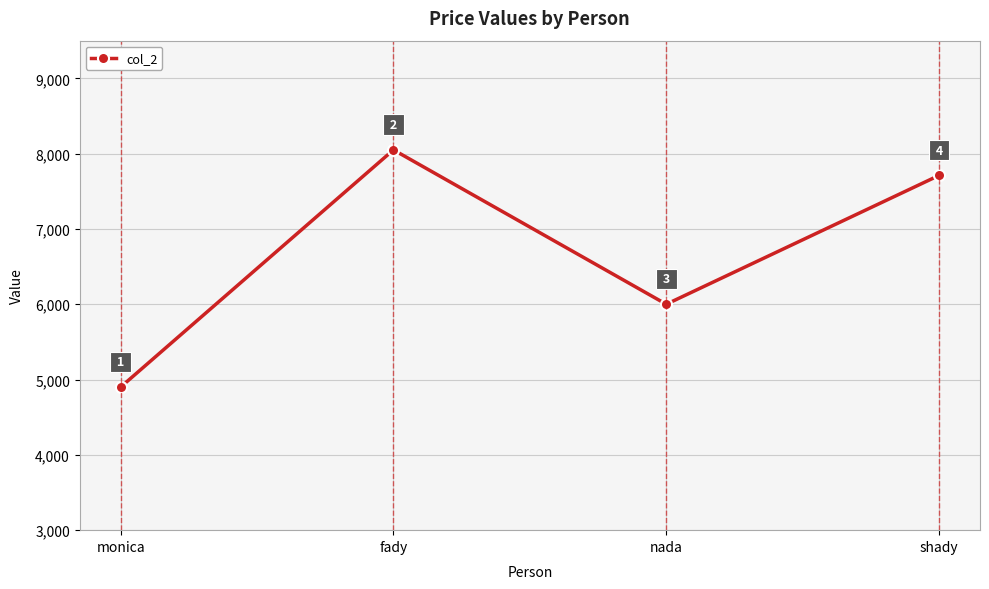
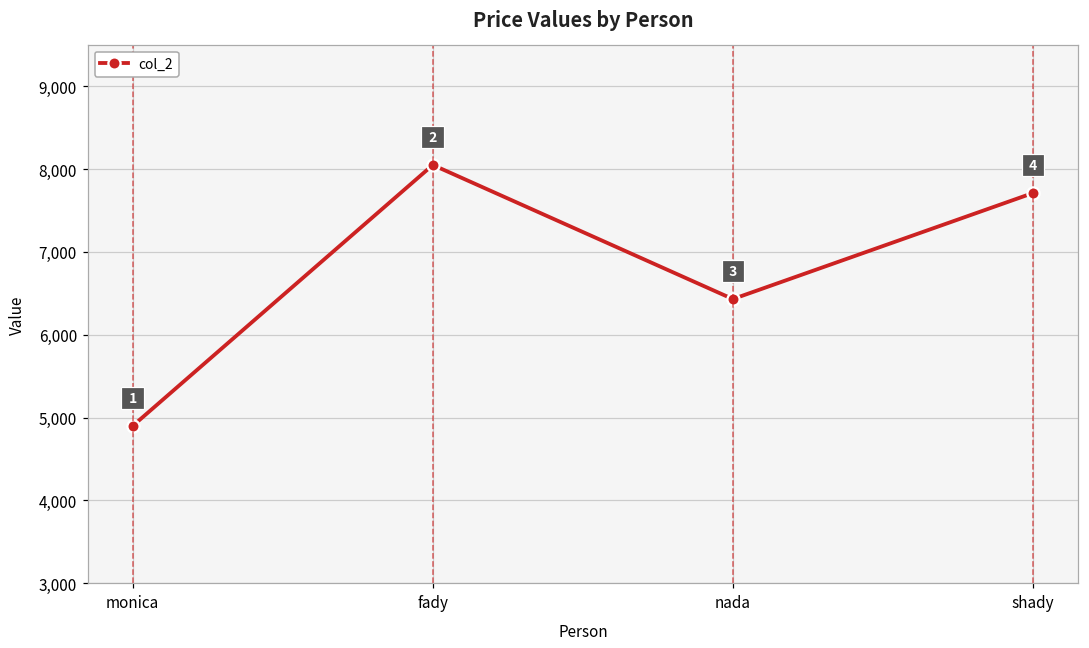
  {
-   "nada": "6,000"
+   "nada": "6,400"
  }
